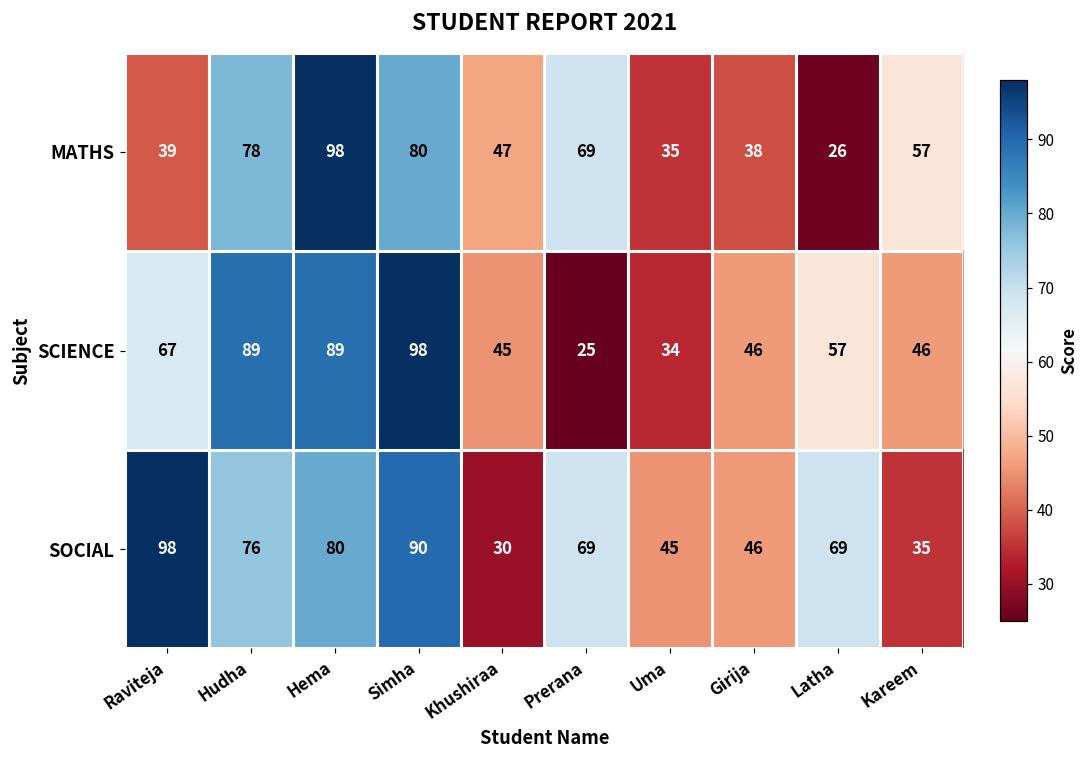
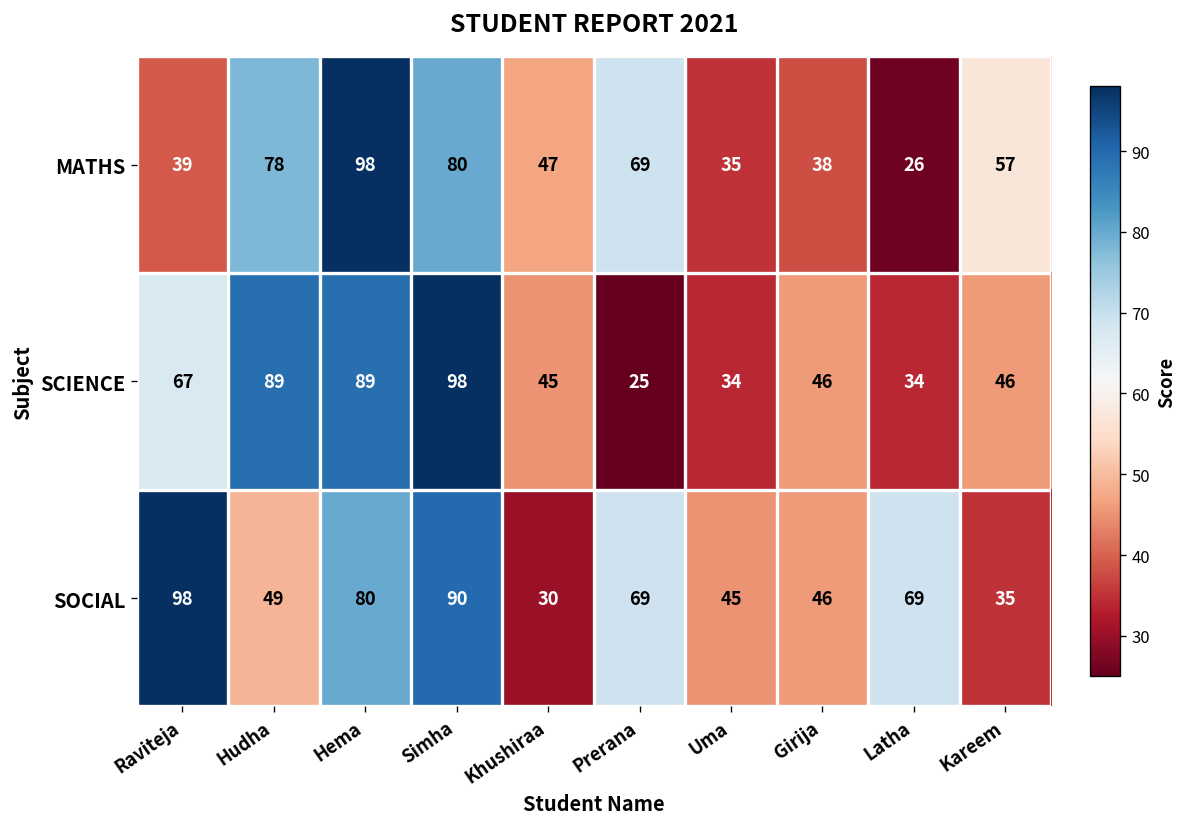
  {
    "MATHS": {
      "Raviteja": 39,
      "Hudha": 78,
      "Hema": 98,
      "Simha": 80,
      "Khushiraa": 47,
      "Prerana": 69,
      "Uma": 35,
      "Girija": 38,
      "Latha": 26,
      "Kareem": 57
    },
    "SCIENCE": {
      "Raviteja": 67,
      "Hudha": 89,
      "Hema": 89,
      "Simha": 98,
      "Khushiraa": 45,
      "Prerana": 25,
      "Uma": 34,
      "Girija": 46,
-     "Latha": 57,
+     "Latha": 34,
      "Kareem": 46
    },
    "SOCIAL": {
      "Raviteja": 98,
-     "Hudha": 76,
+     "Hudha": 49,
      "Hema": 80,
      "Simha": 90,
      "Khushiraa": 30,
      "Prerana": 69,
      "Uma": 45,
      "Girija": 46,
      "Latha": 69,
      "Kareem": 35
    }
  }
